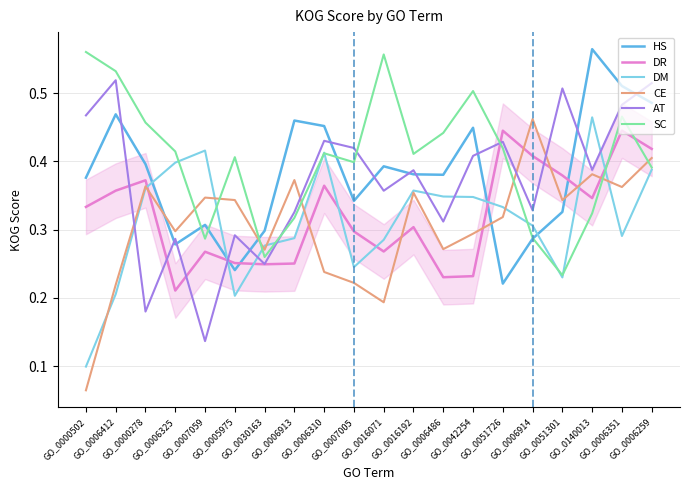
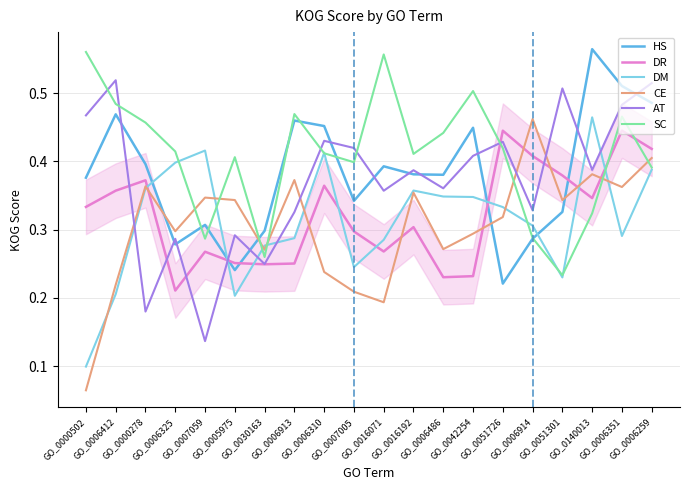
  {
    "CE": {
      "GO_0000502": 0.06,
      "GO_0006412": 0.22,
      "GO_0006325": 0.30,
      "GO_0007059": 0.35,
      "GO_0005975": 0.34,
      "GO_0030163": 0.27,
      "GO_0006913": 0.37,
      "GO_0006310": 0.24,
-     "GO_0007005": 0.22,
+     "GO_0007005": 0.21,
      "GO_0016071": 0.19,
      "GO_0042254": 0.29,
      "GO_0051726": 0.32,
      "GO_0006914": 0.46,
      "GO_0051301": 0.34,
      "GO_0140013": 0.38,
      "GO_0006351": 0.36,
      "GO_0006259": 0.40
    },
    "AT": {
      "GO_0000502": 0.47,
      "GO_0006412": 0.52,
      "GO_0000278": 0.18,
      "GO_0006325": 0.29,
      "GO_0007059": 0.14,
      "GO_0006913": 0.33,
      "GO_0006310": 0.43,
      "GO_0007005": 0.42,
      "GO_0016071": 0.36,
      "GO_0016192": 0.39,
-     "GO_0006486": 0.31,
+     "GO_0006486": 0.36,
      "GO_0042254": 0.41,
      "GO_0051726": 0.43,
      "GO_0006914": 0.33,
      "GO_0051301": 0.51
    },
    "SC": {
      "GO_0000502": 0.56,
-     "GO_0006412": 0.53,
+     "GO_0006412": 0.48,
      "GO_0000278": 0.46,
      "GO_0006325": 0.41,
      "GO_0007059": 0.29,
      "GO_0005975": 0.41,
      "GO_0030163": 0.26,
-     "GO_0006913": 0.32,
+     "GO_0006913": 0.47,
      "GO_0007005": 0.40,
      "GO_0016071": 0.56,
      "GO_0016192": 0.41,
      "GO_0006486": 0.44,
      "GO_0042254": 0.50,
      "GO_0051726": 0.42,
      "GO_0140013": 0.32
    }
  }
